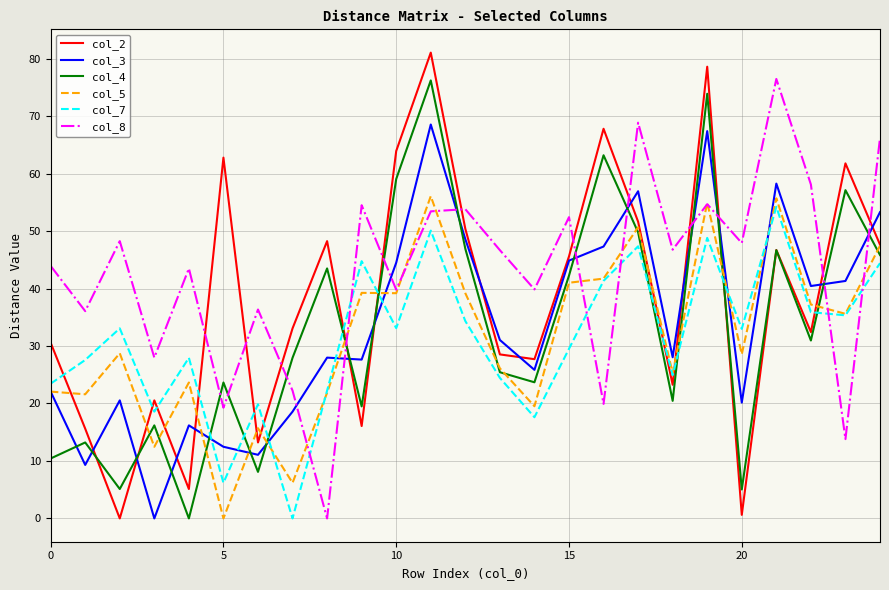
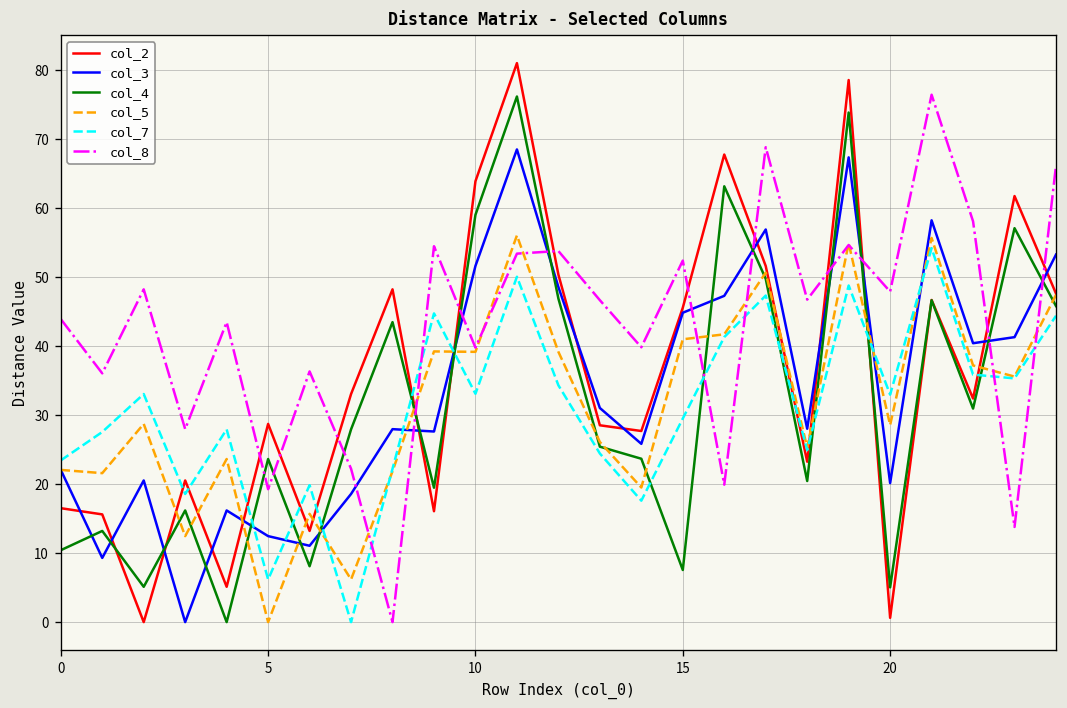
  {
    "col_2": {
-     "0": 31,
-     "5": 63,
+     "0": 17,
+     "5": 29,
      "10": 64,
      "15": 46,
      "20": 1
    },
    "col_3": {
      "5": 12,
-     "10": 45,
+     "10": 52,
      "15": 45,
      "20": 20
    },
    "col_4": {
      "0": 10,
      "5": 24,
      "10": 59,
-     "15": 42,
+     "15": 8,
      "20": 5
    },
    "col_5": {
      "5": 0,
      "10": 39,
      "15": 41,
      "20": 29
    },
    "col_7": {
      "0": 23,
      "5": 6,
      "10": 33,
      "15": 30,
      "20": 33
    },
    "col_8": {
      "0": 44,
      "5": 19,
      "10": 40,
      "15": 52,
      "20": 48
    }
  }
